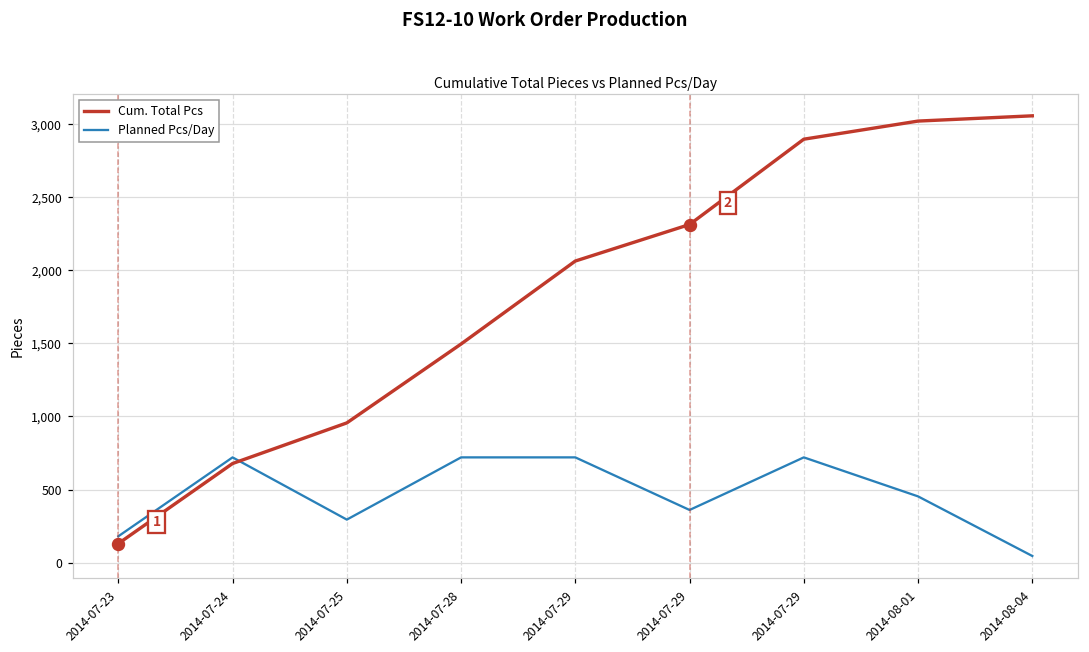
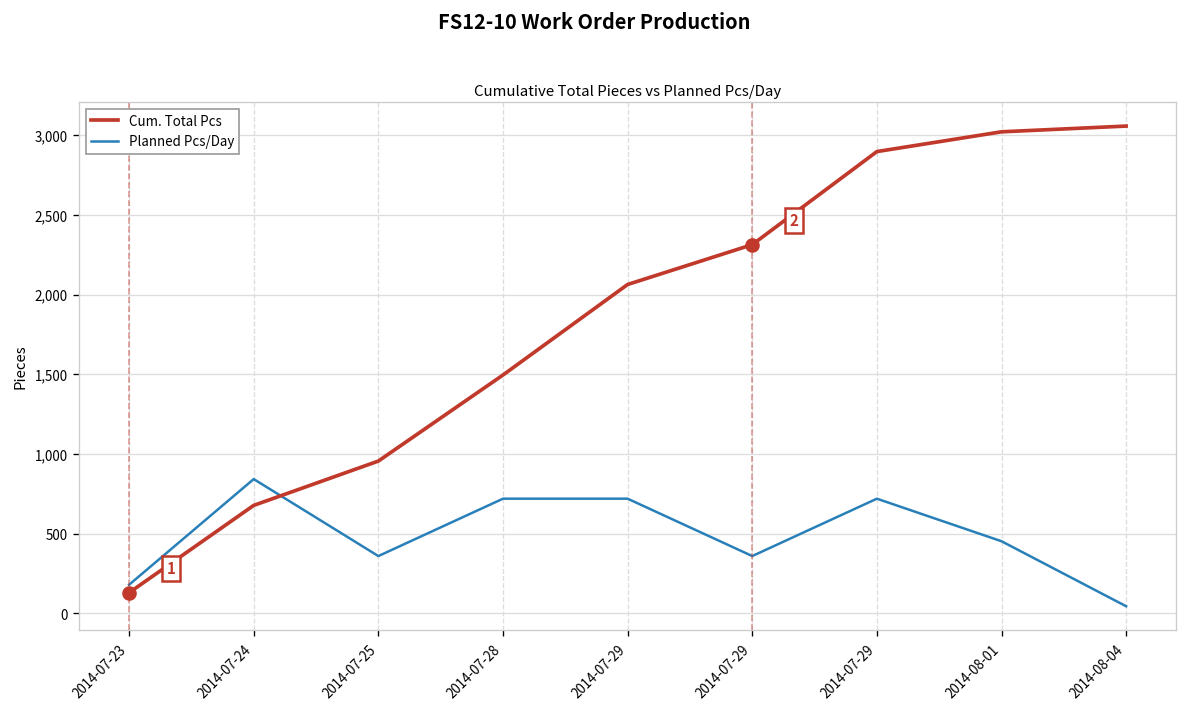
  {
    "Planned Pcs/Day": {
      "2014-07-23": 180,
-     "2014-07-24": 720,
-     "2014-07-25": 290,
+     "2014-07-24": 840,
+     "2014-07-25": 360,
      "2014-07-28": 720,
      "2014-08-01": 450,
      "2014-08-04": 50
    }
  }
